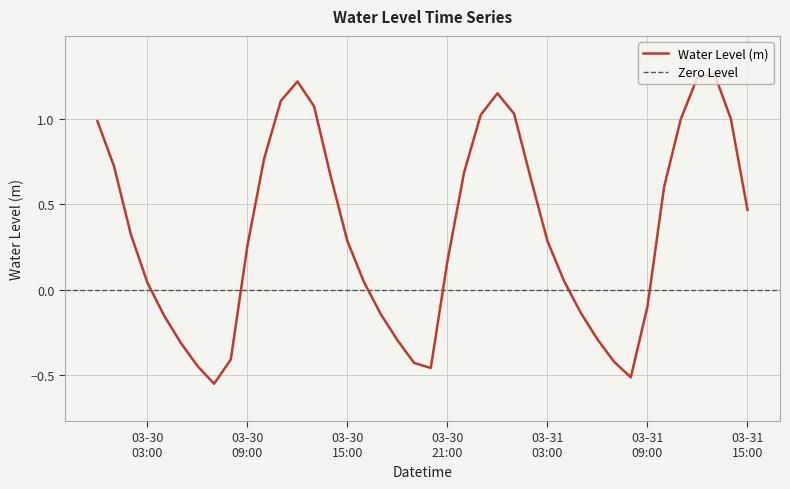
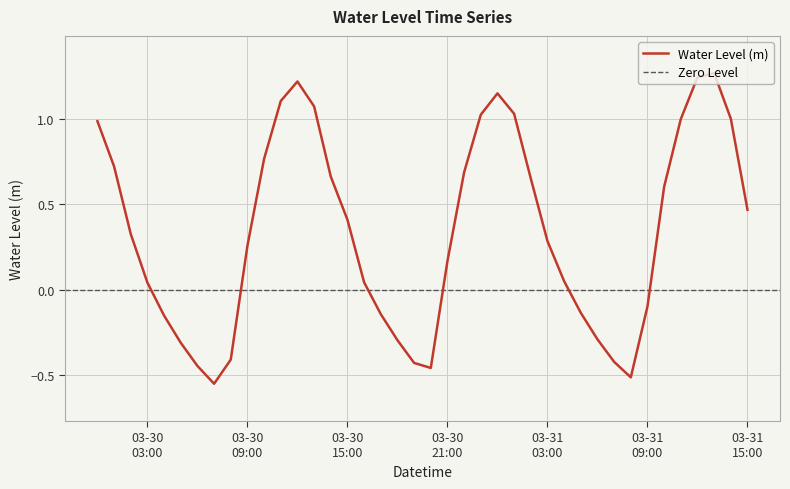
  {
    "03-30 03:00": 0.04,
    "03-30 09:00": 0.26,
-   "03-30 15:00": 0.28,
+   "03-30 15:00": 0.41,
    "03-30 21:00": 0.17,
    "03-31 03:00": 0.28,
    "03-31 09:00": -0.10,
    "03-31 15:00": 0.47
  }
